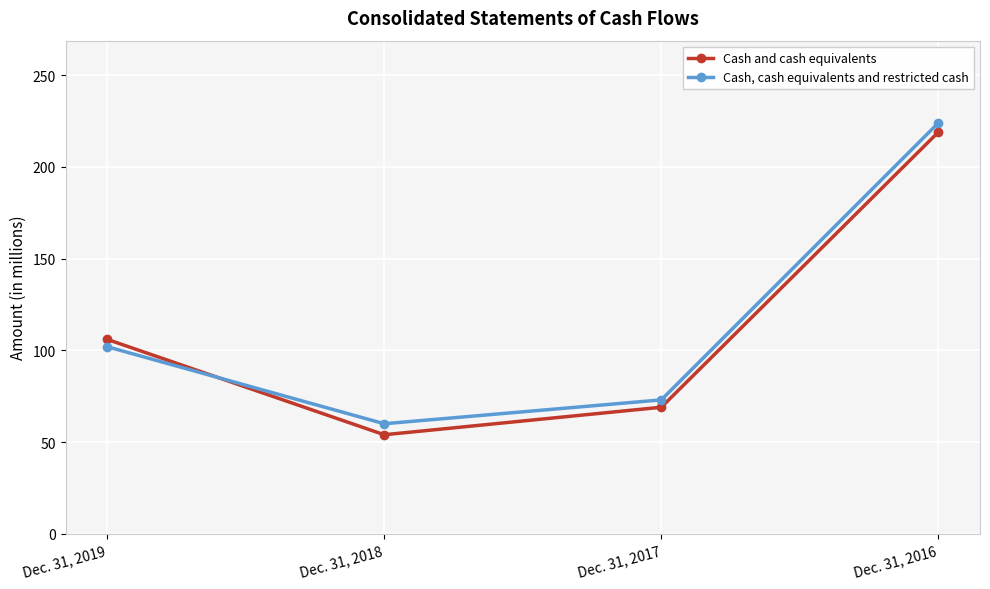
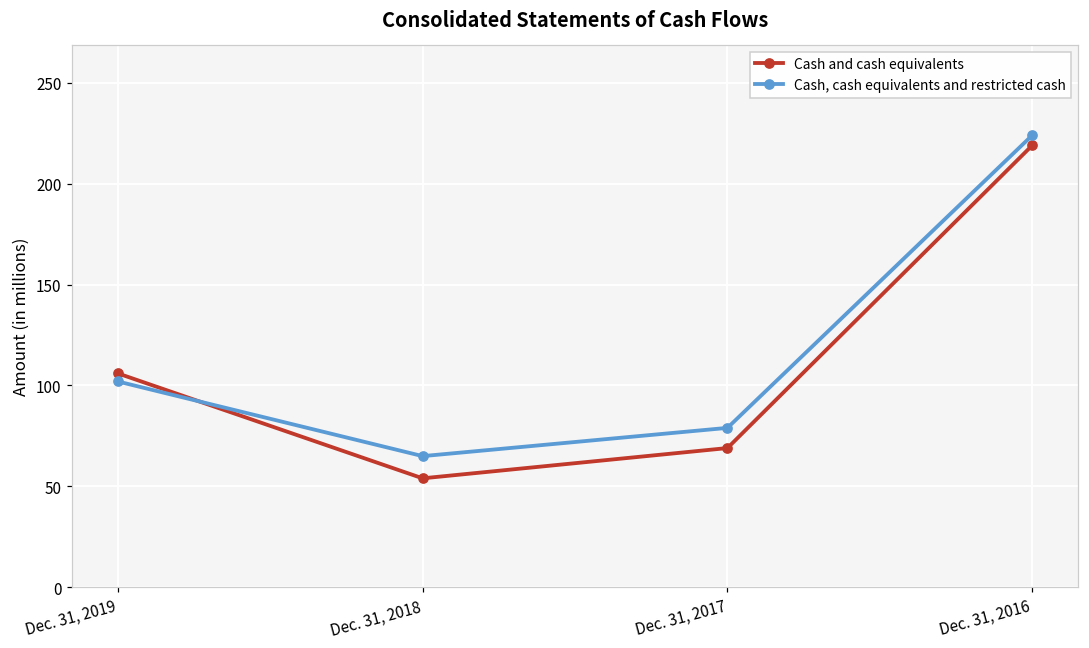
  {
    "Cash and cash equivalents": {
      "Dec. 31, 2019": 106,
      "Dec. 31, 2018": 54,
      "Dec. 31, 2017": 69,
      "Dec. 31, 2016": 219
    },
    "Cash, cash equivalents and restricted cash": {
      "Dec. 31, 2019": 102,
-     "Dec. 31, 2018": 60,
-     "Dec. 31, 2017": 73,
+     "Dec. 31, 2018": 65,
+     "Dec. 31, 2017": 79,
      "Dec. 31, 2016": 224
    }
  }
